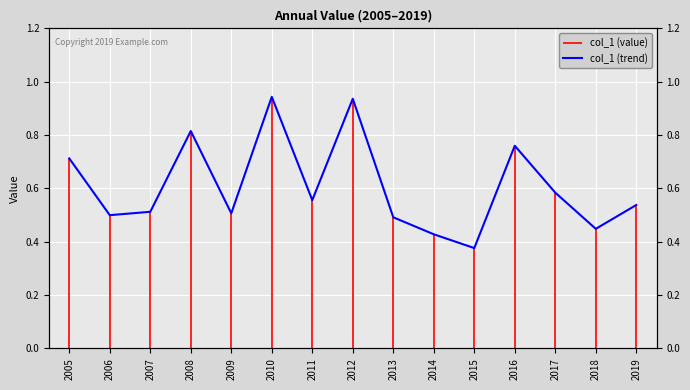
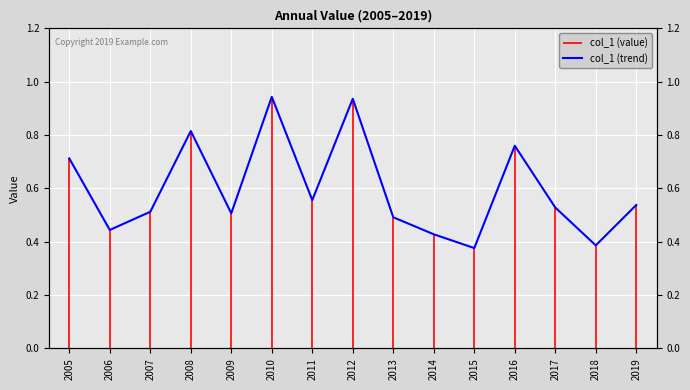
  {
    "2005": 0.71,
-   "2006": 0.50,
+   "2006": 0.44,
    "2007": 0.51,
    "2008": 0.81,
    "2009": 0.51,
    "2010": 0.94,
    "2011": 0.56,
    "2012": 0.94,
    "2013": 0.49,
    "2014": 0.43,
    "2015": 0.38,
    "2016": 0.76,
-   "2017": 0.58,
-   "2018": 0.45,
+   "2017": 0.53,
+   "2018": 0.39,
    "2019": 0.54
  }
